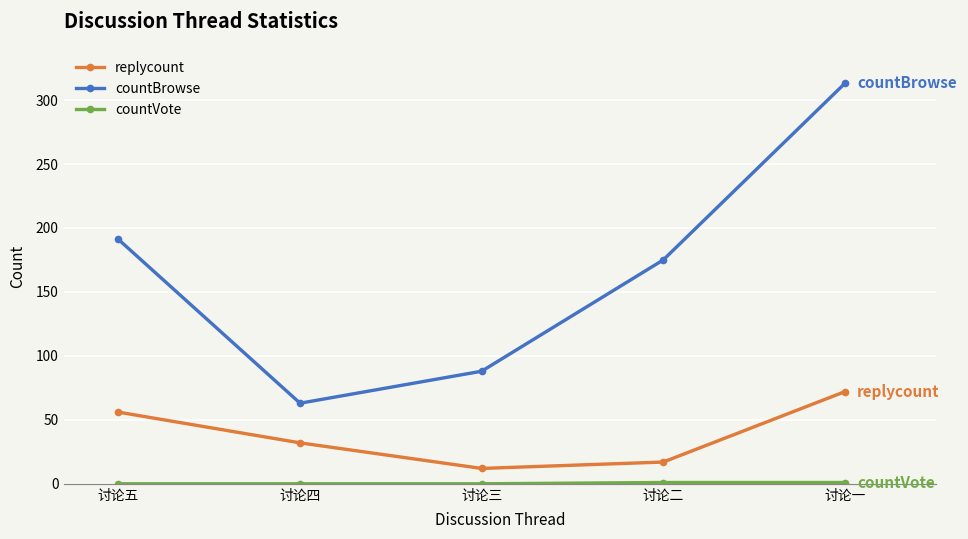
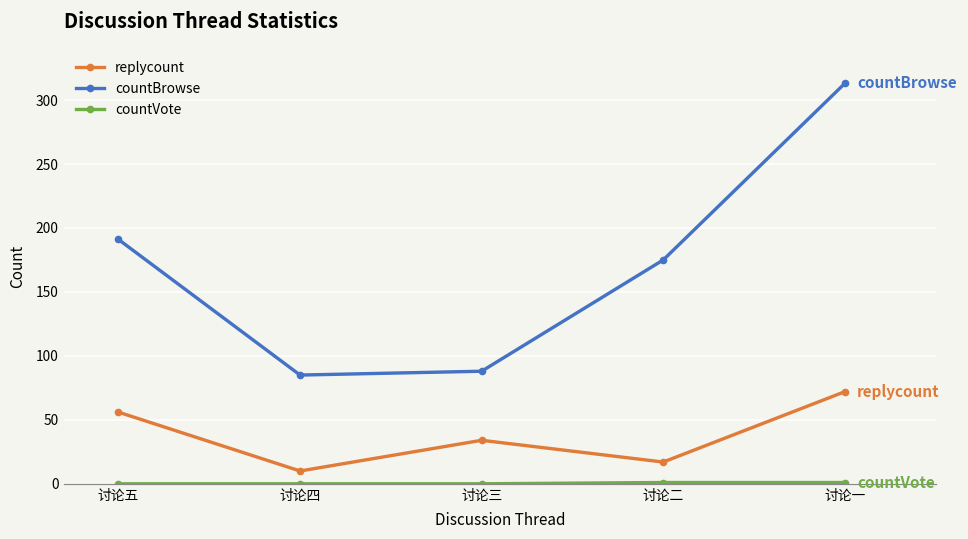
  {
    "replycount": {
      "讨论五": 56,
-     "讨论四": 32,
-     "讨论三": 12,
+     "讨论四": 10,
+     "讨论三": 34,
      "讨论二": 17,
      "讨论一": 72
    },
    "countBrowse": {
      "讨论五": 191,
-     "讨论四": 63,
+     "讨论四": 85,
      "讨论三": 88,
      "讨论二": 175,
      "讨论一": 313
    },
    "countVote": {
      "讨论五": 0,
      "讨论四": 0,
      "讨论三": 0,
      "讨论二": 1,
      "讨论一": 1
    }
  }
